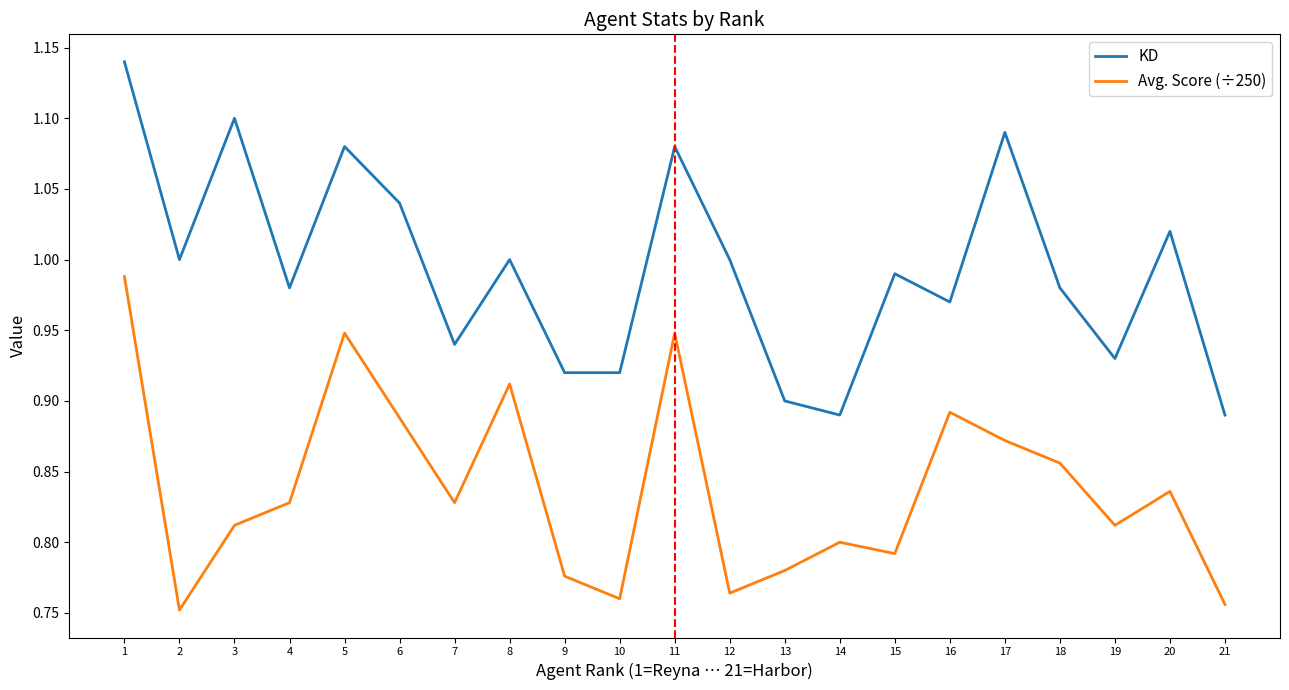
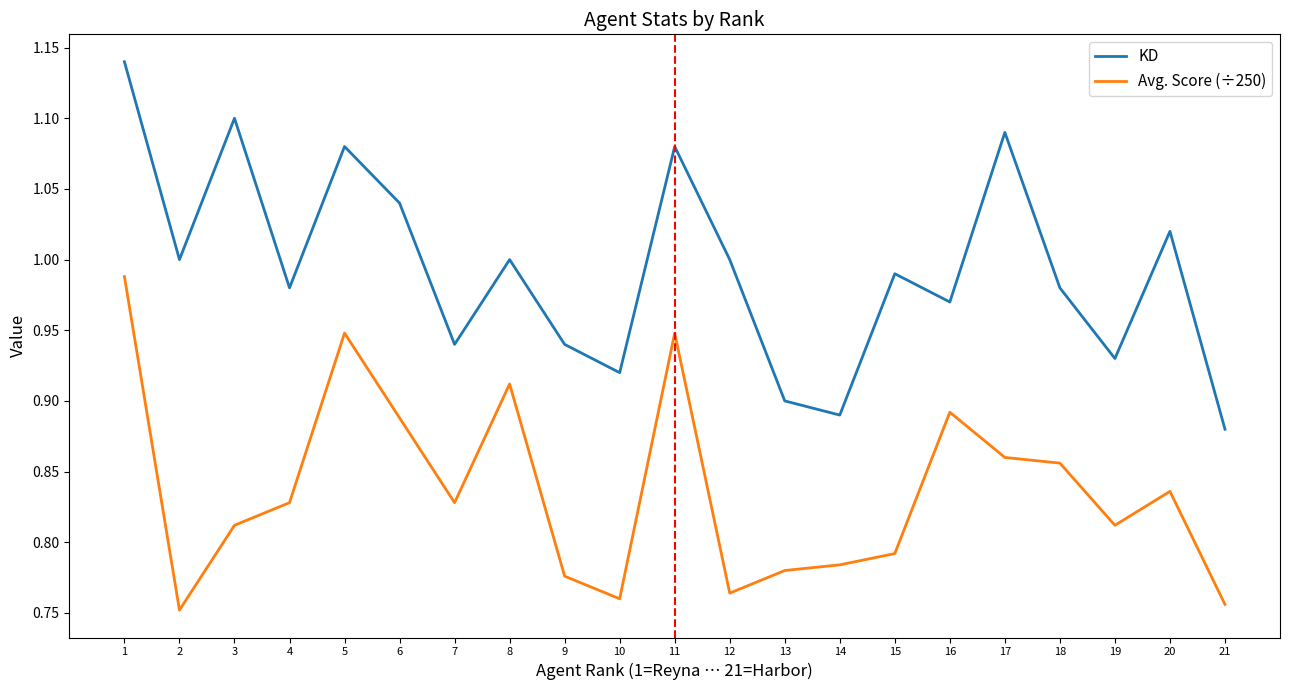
  {
    "KD": {
      "1": 1.14,
      "2": 1.00,
      "3": 1.10,
      "4": 0.98,
      "5": 1.08,
      "6": 1.04,
      "7": 0.94,
      "8": 1.00,
-     "9": 0.92,
+     "9": 0.94,
      "10": 0.92,
      "11": 1.08,
      "12": 1.00,
      "13": 0.90,
      "14": 0.89,
      "15": 0.99,
      "16": 0.97,
      "17": 1.09,
      "18": 0.98,
      "19": 0.93,
      "20": 1.02,
-     "21": 0.89
+     "21": 0.88
    },
    "Avg. Score (÷250)": {
      "1": 0.988,
      "2": 0.752,
      "3": 0.812,
      "4": 0.828,
      "5": 0.948,
      "6": 0.888,
      "7": 0.828,
      "8": 0.912,
      "9": 0.776,
      "10": 0.760,
      "11": 0.948,
      "12": 0.764,
      "13": 0.780,
-     "14": 0.800,
+     "14": 0.784,
      "15": 0.792,
      "16": 0.892,
-     "17": 0.872,
+     "17": 0.860,
      "18": 0.856,
      "19": 0.812,
      "20": 0.836,
      "21": 0.756
    }
  }
